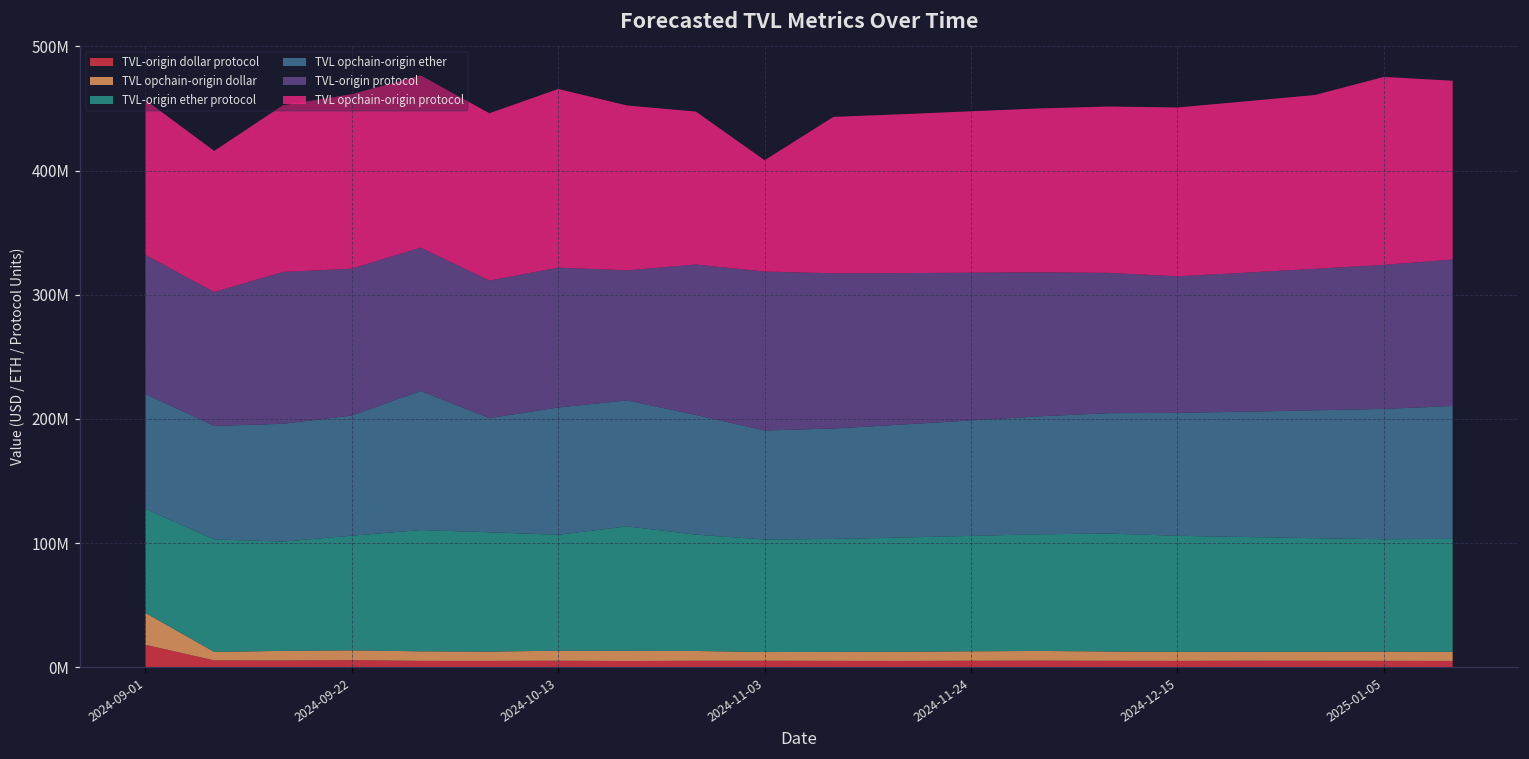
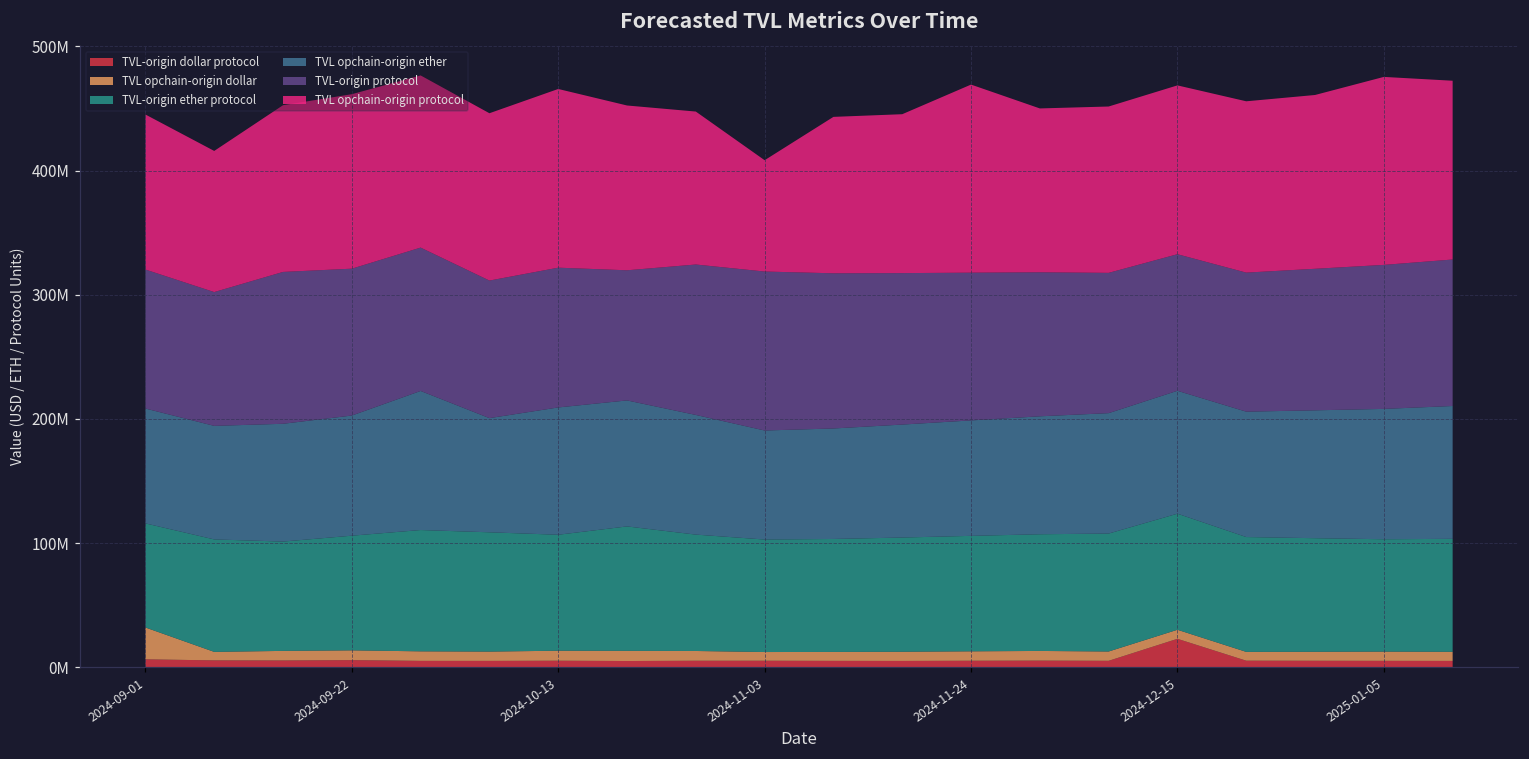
  {
    "TVL-origin dollar protocol": {
-     "2024-09-01": 18000000,
+     "2024-09-01": 6000000,
      "2024-09-22": 6000000,
      "2024-10-13": 5000000,
      "2024-11-03": 5000000,
      "2024-11-24": 5000000,
-     "2024-12-15": 5000000,
+     "2024-12-15": 23000000,
      "2025-01-05": 5000000
    },
    "TVL opchain-origin dollar": {
      "2024-09-01": 26000000,
      "2024-09-22": 8000000,
      "2024-10-13": 8000000,
      "2024-11-03": 7000000,
      "2024-11-24": 8000000,
      "2024-12-15": 7000000,
      "2025-01-05": 7000000
    },
    "TVL-origin protocol": {
      "2024-09-01": 112000000,
      "2024-09-22": 118000000,
      "2024-10-13": 113000000,
      "2024-11-03": 128000000,
      "2024-11-24": 119000000,
      "2024-12-15": 110000000,
      "2025-01-05": 116000000
    },
    "TVL opchain-origin protocol": {
      "2024-10-13": 144000000,
      "2024-11-03": 90000000,
-     "2024-11-24": 130000000,
+     "2024-11-24": 152000000,
      "2024-12-15": 136000000,
      "2025-01-05": 151000000
    }
  }
